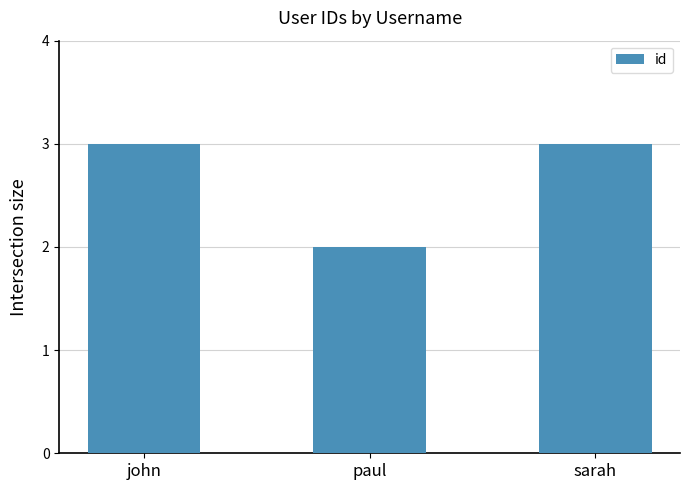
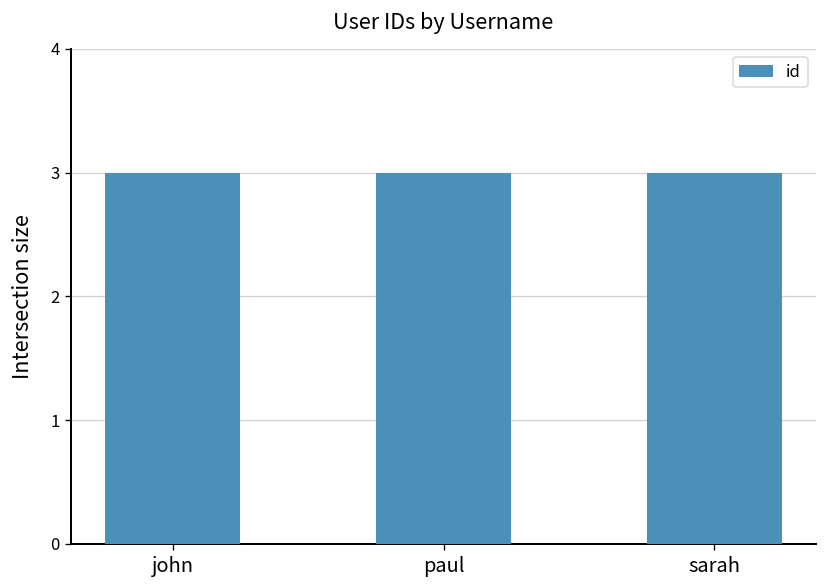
  {
    "john": 3,
-   "paul": 2,
+   "paul": 3,
    "sarah": 3
  }
